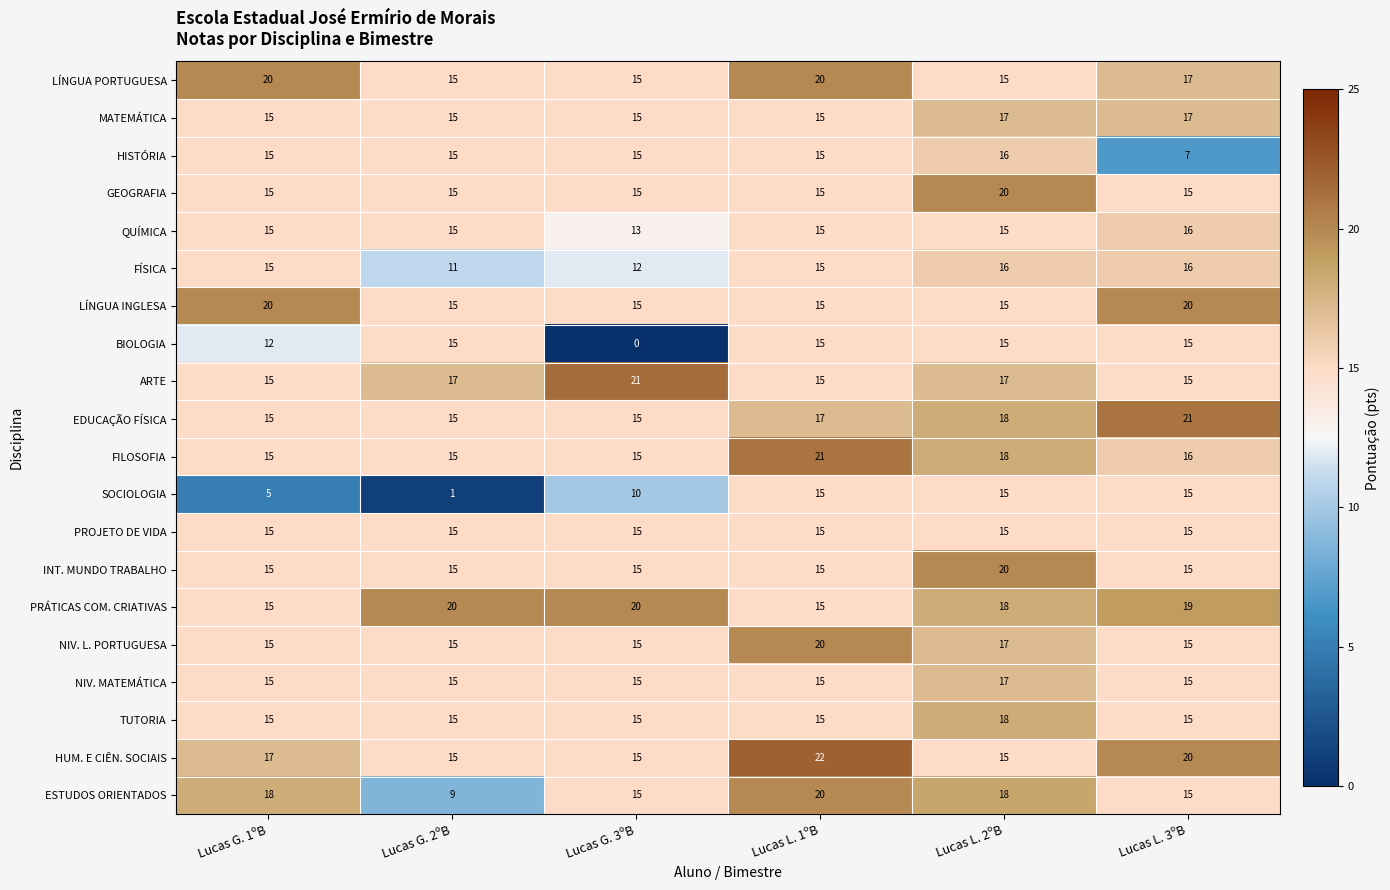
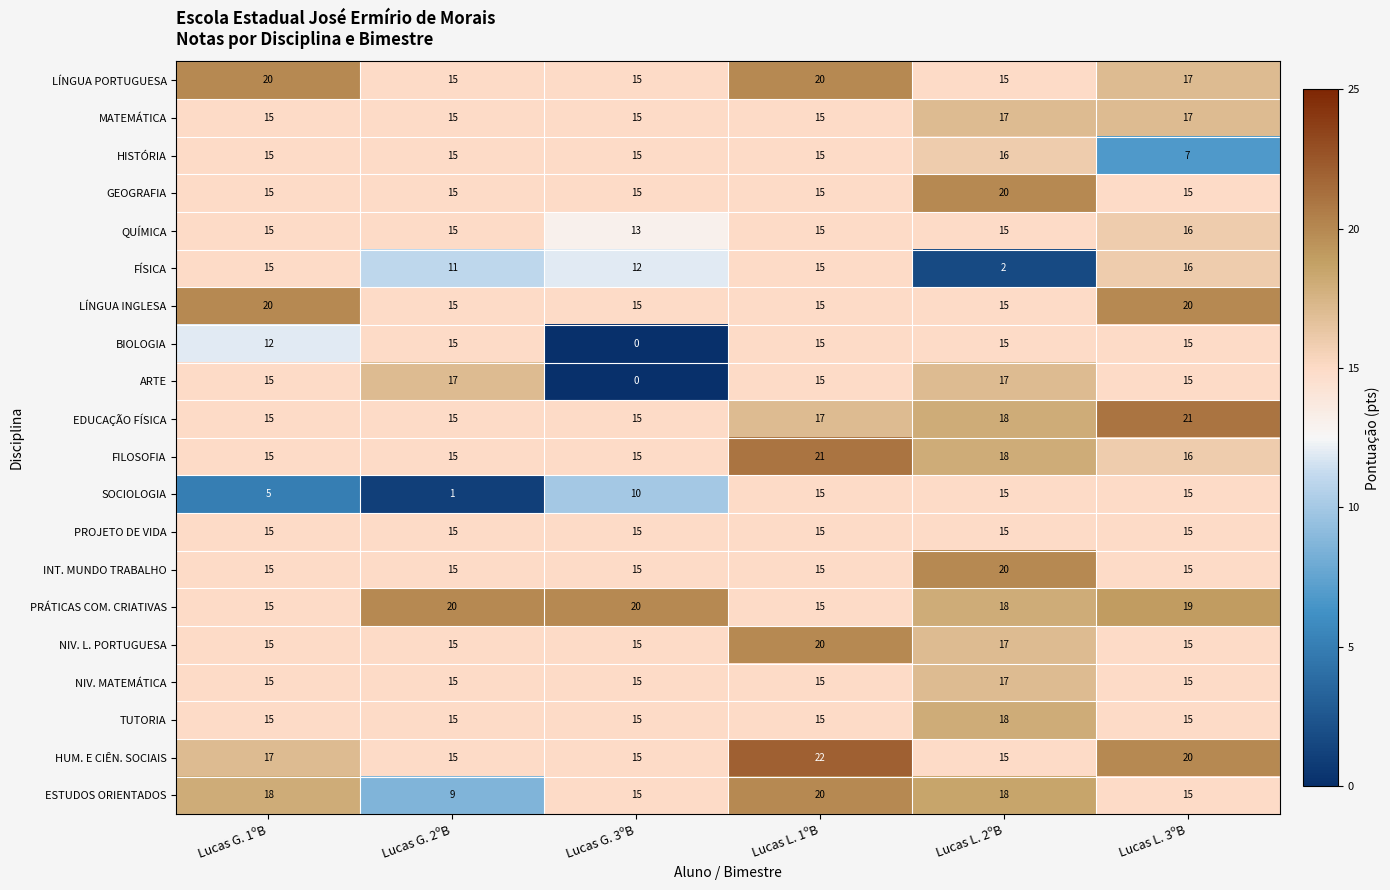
  {
    "LÍNGUA PORTUGUESA": {
      "Lucas G. 1ºB": 20,
      "Lucas G. 2ºB": 15,
      "Lucas G. 3ºB": 15,
      "Lucas L. 1ºB": 20,
      "Lucas L. 2ºB": 15,
      "Lucas L. 3ºB": 17
    },
    "MATEMÁTICA": {
      "Lucas G. 1ºB": 15,
      "Lucas G. 2ºB": 15,
      "Lucas G. 3ºB": 15,
      "Lucas L. 1ºB": 15,
      "Lucas L. 2ºB": 17,
      "Lucas L. 3ºB": 17
    },
    "HISTÓRIA": {
      "Lucas G. 1ºB": 15,
      "Lucas G. 2ºB": 15,
      "Lucas G. 3ºB": 15,
      "Lucas L. 1ºB": 15,
      "Lucas L. 2ºB": 16,
      "Lucas L. 3ºB": 7
    },
    "GEOGRAFIA": {
      "Lucas G. 1ºB": 15,
      "Lucas G. 2ºB": 15,
      "Lucas G. 3ºB": 15,
      "Lucas L. 1ºB": 15,
      "Lucas L. 2ºB": 20,
      "Lucas L. 3ºB": 15
    },
    "QUÍMICA": {
      "Lucas G. 1ºB": 15,
      "Lucas G. 2ºB": 15,
      "Lucas G. 3ºB": 13,
      "Lucas L. 1ºB": 15,
      "Lucas L. 2ºB": 15,
      "Lucas L. 3ºB": 16
    },
    "FÍSICA": {
      "Lucas G. 1ºB": 15,
      "Lucas G. 2ºB": 11,
      "Lucas G. 3ºB": 12,
      "Lucas L. 1ºB": 15,
-     "Lucas L. 2ºB": 16,
+     "Lucas L. 2ºB": 2,
      "Lucas L. 3ºB": 16
    },
    "LÍNGUA INGLESA": {
      "Lucas G. 1ºB": 20,
      "Lucas G. 2ºB": 15,
      "Lucas G. 3ºB": 15,
      "Lucas L. 1ºB": 15,
      "Lucas L. 2ºB": 15,
      "Lucas L. 3ºB": 20
    },
    "BIOLOGIA": {
      "Lucas G. 1ºB": 12,
      "Lucas G. 2ºB": 15,
      "Lucas G. 3ºB": 0,
      "Lucas L. 1ºB": 15,
      "Lucas L. 2ºB": 15,
      "Lucas L. 3ºB": 15
    },
    "ARTE": {
      "Lucas G. 1ºB": 15,
      "Lucas G. 2ºB": 17,
-     "Lucas G. 3ºB": 21,
+     "Lucas G. 3ºB": 0,
      "Lucas L. 1ºB": 15,
      "Lucas L. 2ºB": 17,
      "Lucas L. 3ºB": 15
    },
    "EDUCAÇÃO FÍSICA": {
      "Lucas G. 1ºB": 15,
      "Lucas G. 2ºB": 15,
      "Lucas G. 3ºB": 15,
      "Lucas L. 1ºB": 17,
      "Lucas L. 2ºB": 18,
      "Lucas L. 3ºB": 21
    },
    "FILOSOFIA": {
      "Lucas G. 1ºB": 15,
      "Lucas G. 2ºB": 15,
      "Lucas G. 3ºB": 15,
      "Lucas L. 1ºB": 21,
      "Lucas L. 2ºB": 18,
      "Lucas L. 3ºB": 16
    },
    "SOCIOLOGIA": {
      "Lucas G. 1ºB": 5,
      "Lucas G. 2ºB": 1,
      "Lucas G. 3ºB": 10,
      "Lucas L. 1ºB": 15,
      "Lucas L. 2ºB": 15,
      "Lucas L. 3ºB": 15
    },
    "PROJETO DE VIDA": {
      "Lucas G. 1ºB": 15,
      "Lucas G. 2ºB": 15,
      "Lucas G. 3ºB": 15,
      "Lucas L. 1ºB": 15,
      "Lucas L. 2ºB": 15,
      "Lucas L. 3ºB": 15
    },
    "INT. MUNDO TRABALHO": {
      "Lucas G. 1ºB": 15,
      "Lucas G. 2ºB": 15,
      "Lucas G. 3ºB": 15,
      "Lucas L. 1ºB": 15,
      "Lucas L. 2ºB": 20,
      "Lucas L. 3ºB": 15
    },
    "PRÁTICAS COM. CRIATIVAS": {
      "Lucas G. 1ºB": 15,
      "Lucas G. 2ºB": 20,
      "Lucas G. 3ºB": 20,
      "Lucas L. 1ºB": 15,
      "Lucas L. 2ºB": 18,
      "Lucas L. 3ºB": 19
    },
    "NIV. L. PORTUGUESA": {
      "Lucas G. 1ºB": 15,
      "Lucas G. 2ºB": 15,
      "Lucas G. 3ºB": 15,
      "Lucas L. 1ºB": 20,
      "Lucas L. 2ºB": 17,
      "Lucas L. 3ºB": 15
    },
    "NIV. MATEMÁTICA": {
      "Lucas G. 1ºB": 15,
      "Lucas G. 2ºB": 15,
      "Lucas G. 3ºB": 15,
      "Lucas L. 1ºB": 15,
      "Lucas L. 2ºB": 17,
      "Lucas L. 3ºB": 15
    },
    "TUTORIA": {
      "Lucas G. 1ºB": 15,
      "Lucas G. 2ºB": 15,
      "Lucas G. 3ºB": 15,
      "Lucas L. 1ºB": 15,
      "Lucas L. 2ºB": 18,
      "Lucas L. 3ºB": 15
    },
    "HUM. E CIÊN. SOCIAIS": {
      "Lucas G. 1ºB": 17,
      "Lucas G. 2ºB": 15,
      "Lucas G. 3ºB": 15,
      "Lucas L. 1ºB": 22,
      "Lucas L. 2ºB": 15,
      "Lucas L. 3ºB": 20
    },
    "ESTUDOS ORIENTADOS": {
      "Lucas G. 1ºB": 18,
      "Lucas G. 2ºB": 9,
      "Lucas G. 3ºB": 15,
      "Lucas L. 1ºB": 20,
      "Lucas L. 2ºB": 18,
      "Lucas L. 3ºB": 15
    }
  }
